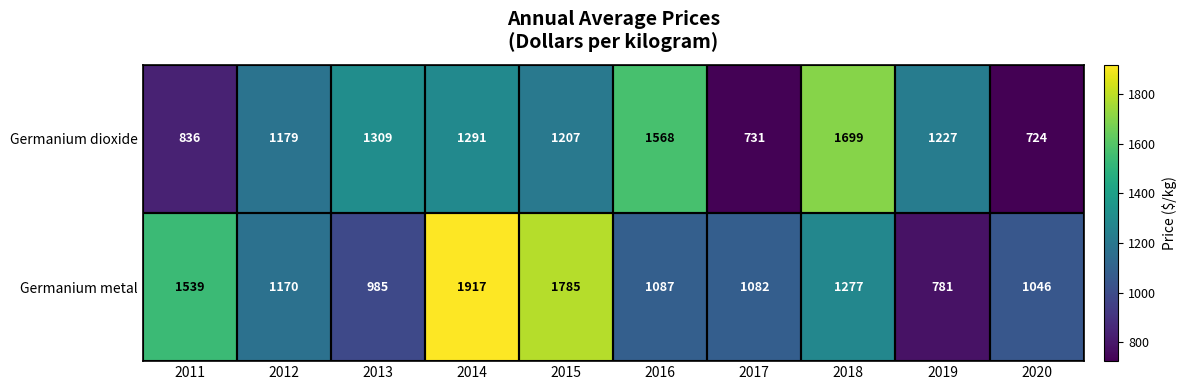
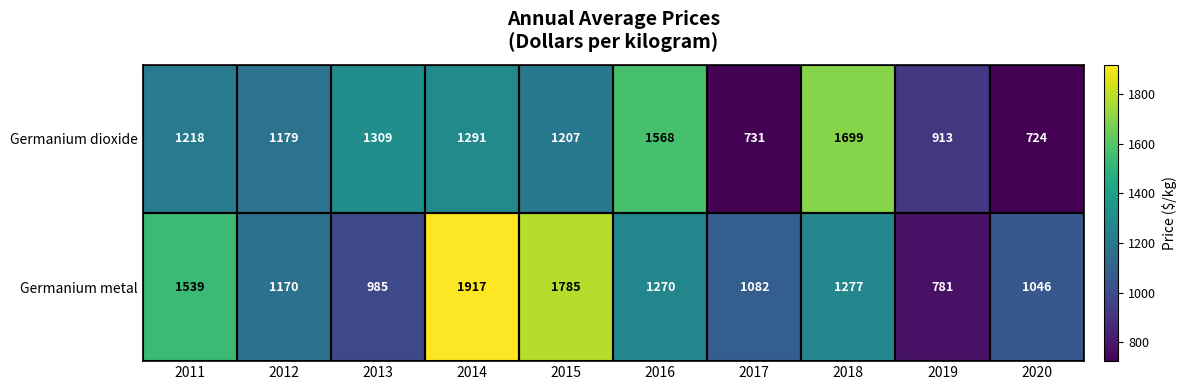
  {
    "Germanium dioxide": {
-     "2011": 836,
+     "2011": 1218,
      "2012": 1179,
      "2013": 1309,
      "2014": 1291,
      "2015": 1207,
      "2016": 1568,
      "2017": 731,
      "2018": 1699,
-     "2019": 1227,
+     "2019": 913,
      "2020": 724
    },
    "Germanium metal": {
      "2011": 1539,
      "2012": 1170,
      "2013": 985,
      "2014": 1917,
      "2015": 1785,
-     "2016": 1087,
+     "2016": 1270,
      "2017": 1082,
      "2018": 1277,
      "2019": 781,
      "2020": 1046
    }
  }
